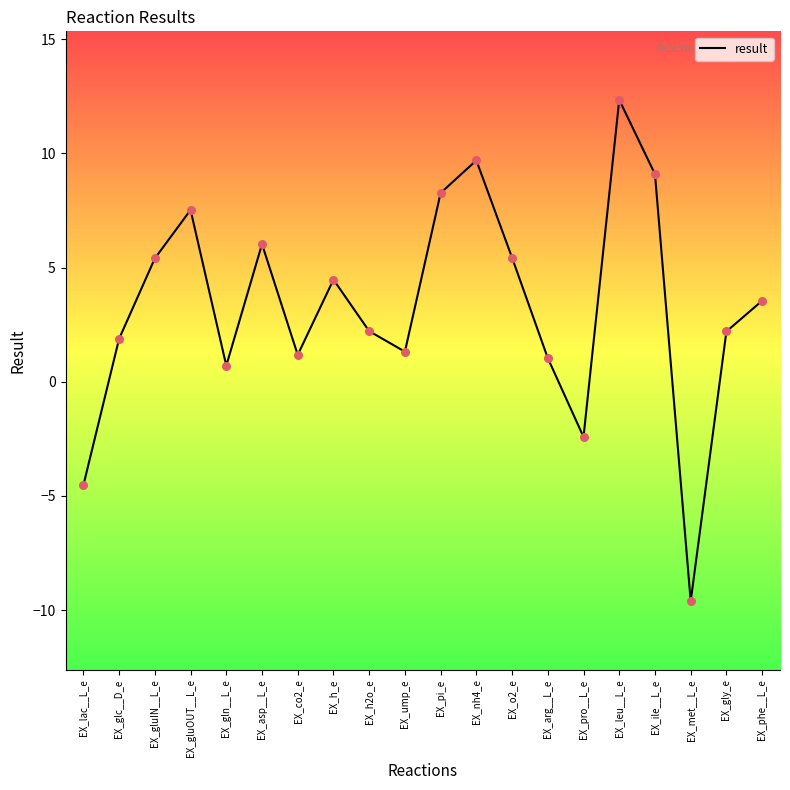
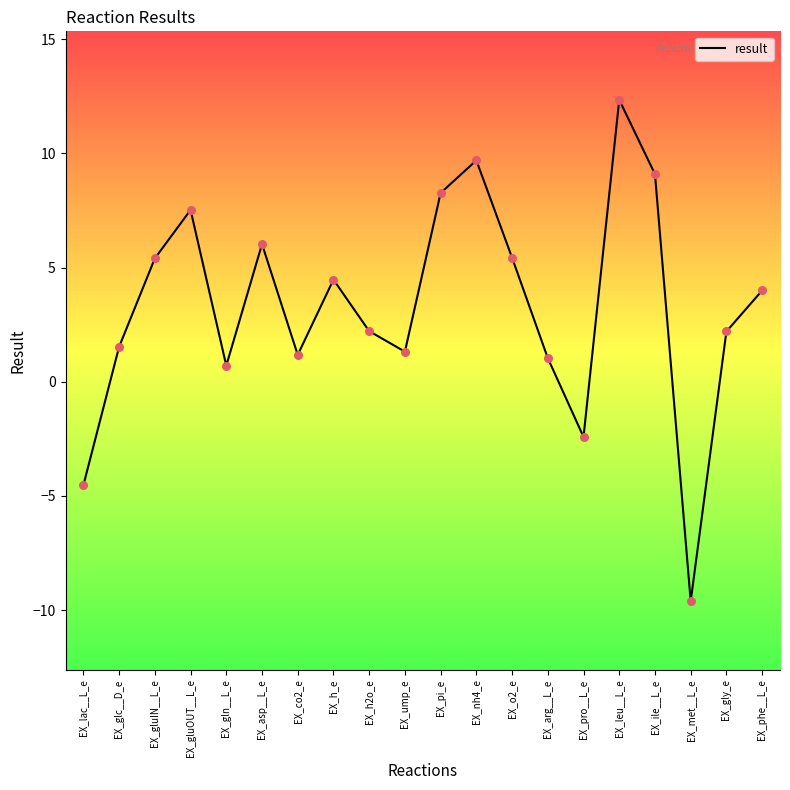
  {
    "EX_lac__L_e": -4.5,
-   "EX_glc__D_e": 1.9,
+   "EX_glc__D_e": 1.5,
    "EX_gluIN__L_e": 5.4,
    "EX_gluOUT__L_e": 7.5,
    "EX_gln__L_e": 0.7,
    "EX_asp__L_e": 6.0,
    "EX_co2_e": 1.2,
    "EX_h_e": 4.5,
    "EX_h2o_e": 2.2,
    "EX_ump_e": 1.3,
    "EX_pi_e": 8.3,
    "EX_nh4_e": 9.7,
    "EX_o2_e": 5.4,
    "EX_arg__L_e": 1.0,
    "EX_pro__L_e": -2.4,
    "EX_leu__L_e": 12.3,
    "EX_ile__L_e": 9.1,
    "EX_met__L_e": -9.6,
    "EX_gly_e": 2.2,
-   "EX_phe__L_e": 3.5
+   "EX_phe__L_e": 4.0
  }
